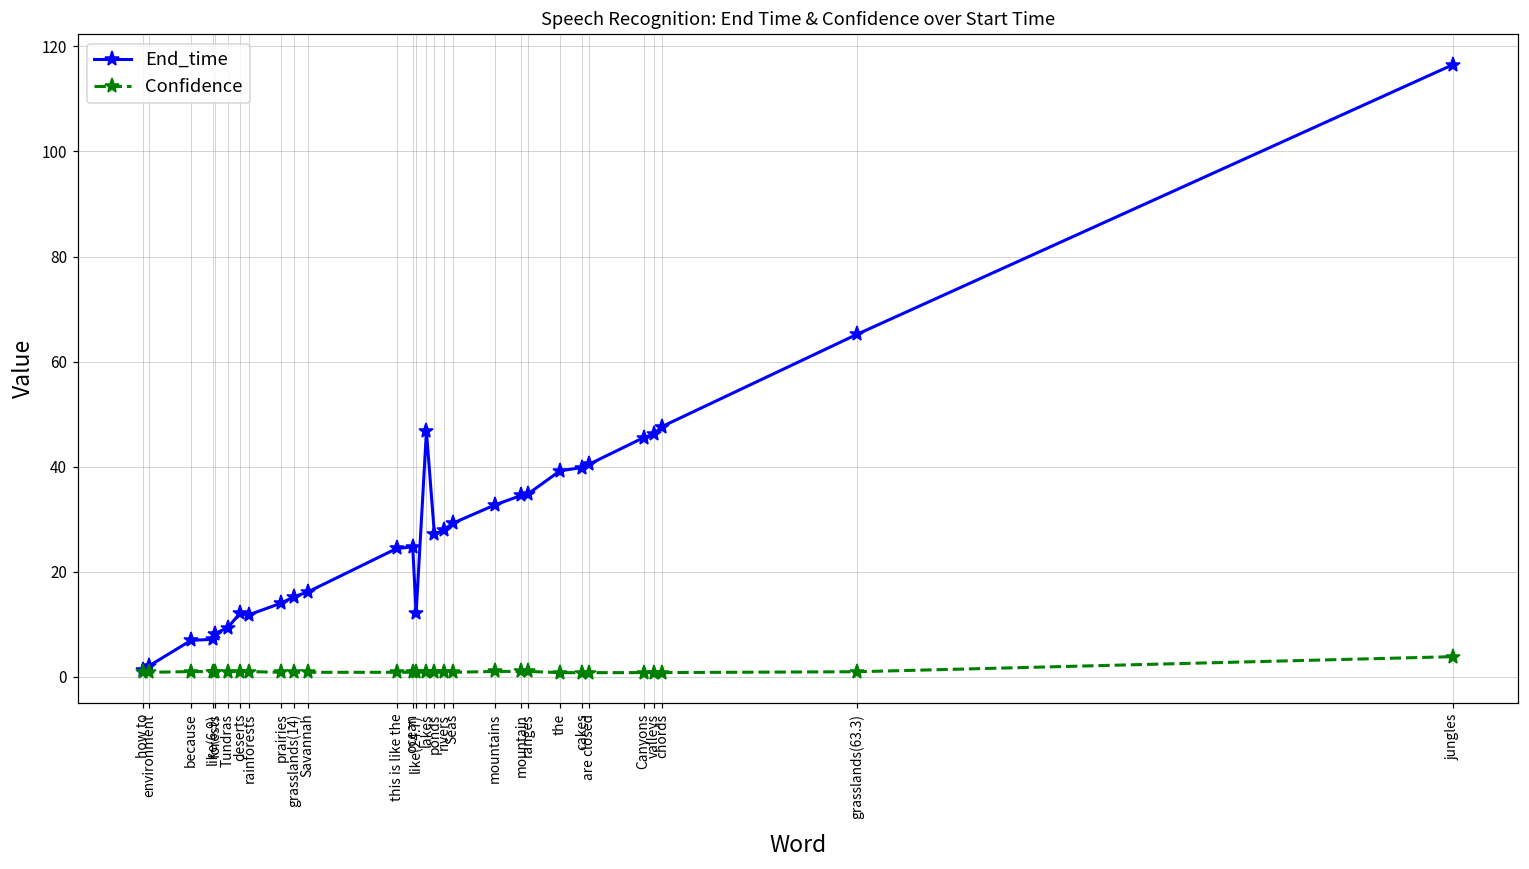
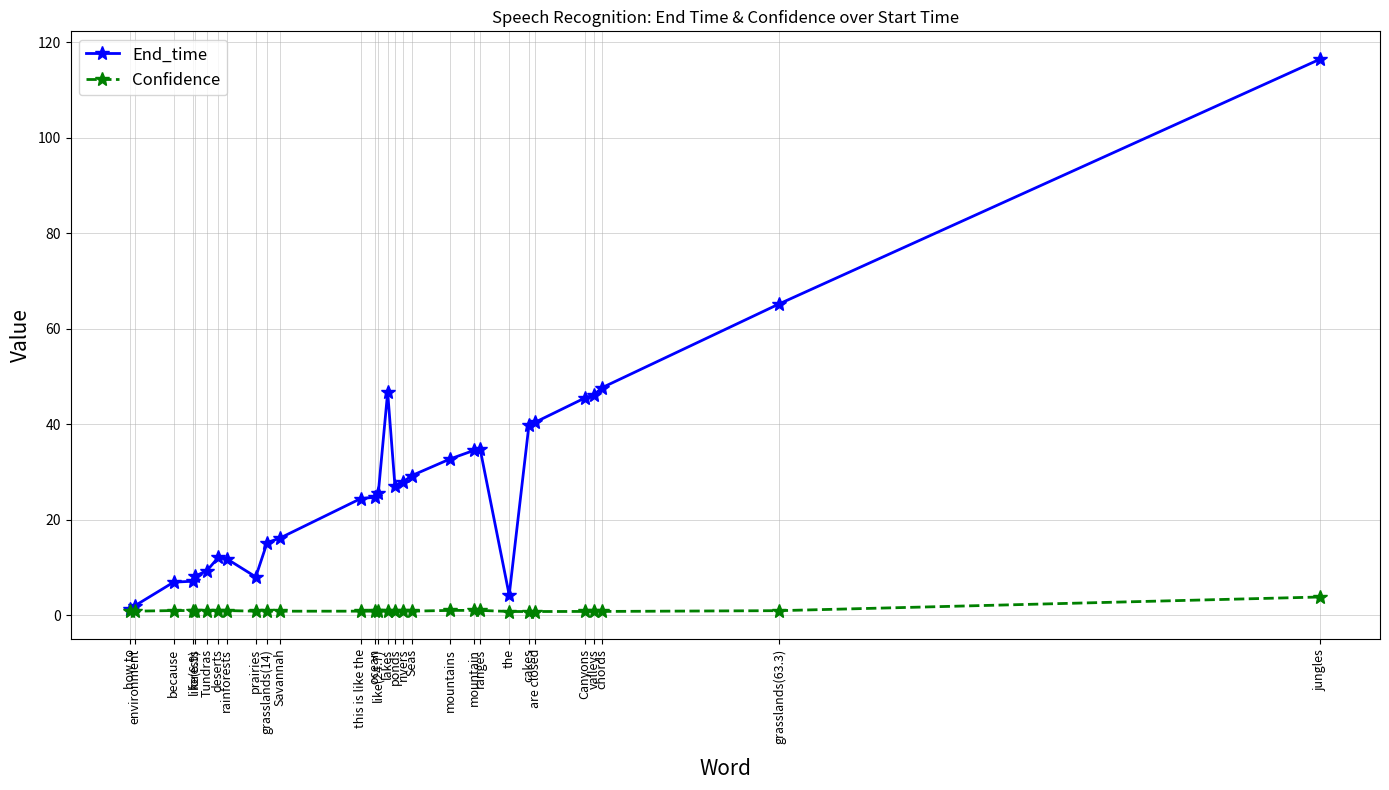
  {
    "End_time": {
      "environment": 2,
      "because": 7,
      "like(6.9)": 7,
      "forests": 8,
      "Tundras": 9,
      "deserts": 12,
      "rainforests": 12,
-     "prairies": 14,
+     "prairies": 8,
      "grasslands(14)": 15,
      "Savannah": 16,
      "this is like the": 24,
      "ocean": 25,
-     "like(24.7)": 12,
+     "like(24.7)": 26,
      "lakes": 47,
      "ponds": 27,
      "rivers": 28,
      "Seas": 29,
      "mountains": 33,
      "mountain": 35,
      "ranges": 35,
-     "the": 39,
+     "the": 4,
      "cakes": 40,
      "are closed": 40,
      "Canyons": 46,
      "valleys": 46,
      "chords": 48,
      "grasslands(63.3)": 65,
      "jungles": 117
    },
    "Confidence": {
      "environment": 1,
      "because": 1,
      "like(6.9)": 1,
      "forests": 1,
      "Tundras": 1,
      "deserts": 1,
      "rainforests": 1,
      "prairies": 1,
      "grasslands(14)": 1,
      "Savannah": 1,
      "this is like the": 1,
      "ocean": 1,
      "like(24.7)": 1,
      "lakes": 1,
      "ponds": 1,
      "rivers": 1,
      "Seas": 1,
      "mountains": 1,
      "mountain": 1,
      "ranges": 1,
      "the": 1,
      "cakes": 1,
      "are closed": 1,
      "Canyons": 1,
      "valleys": 1,
      "chords": 1,
      "grasslands(63.3)": 1,
      "jungles": 4
    }
  }
